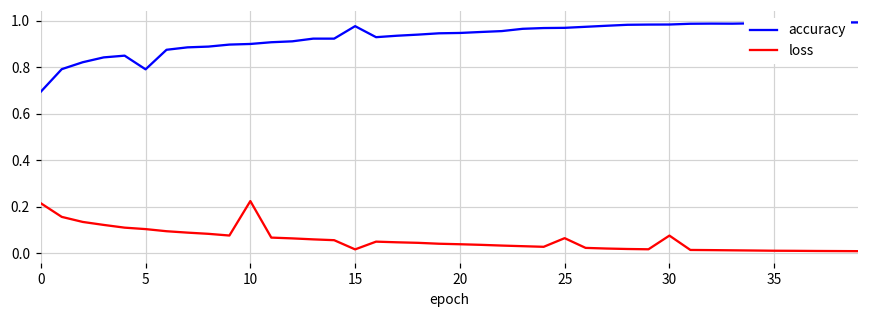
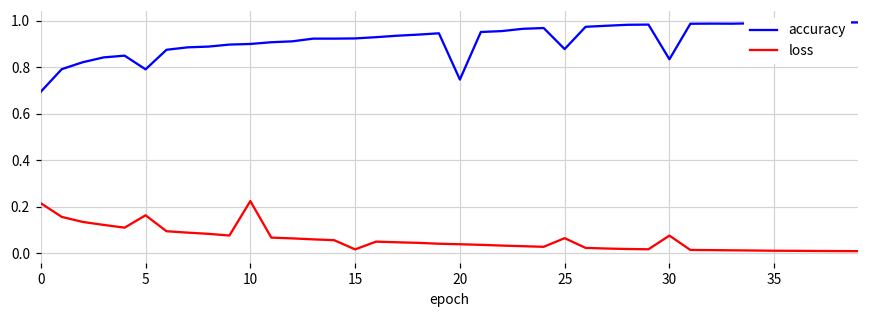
  {
    "accuracy": {
      "0": 0.69,
      "5": 0.79,
      "10": 0.90,
-     "15": 0.98,
-     "20": 0.95,
-     "25": 0.97,
-     "30": 0.98
+     "15": 0.92,
+     "20": 0.75,
+     "25": 0.88,
+     "30": 0.83
    },
    "loss": {
      "0": 0.21,
-     "5": 0.10,
+     "5": 0.16,
      "10": 0.22,
      "15": 0.02,
      "20": 0.04,
      "25": 0.06,
      "30": 0.07,
      "35": 0.01
    }
  }
